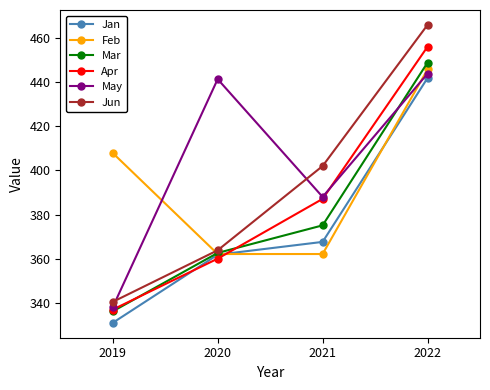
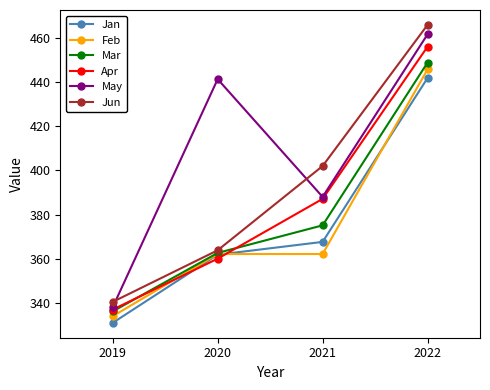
  {
    "Jan": {
      "2019": 331,
      "2021": 368,
      "2022": 442
    },
    "Feb": {
-     "2019": 408,
+     "2019": 334,
      "2021": 362,
      "2022": 446
    },
    "Mar": {
      "2021": 375,
      "2022": 449
    },
    "Apr": {
      "2020": 360,
      "2022": 456
    },
    "May": {
      "2020": 441,
-     "2022": 444
+     "2022": 462
    },
    "Jun": {
      "2019": 340,
      "2020": 364,
      "2021": 402,
      "2022": 466
    }
  }
